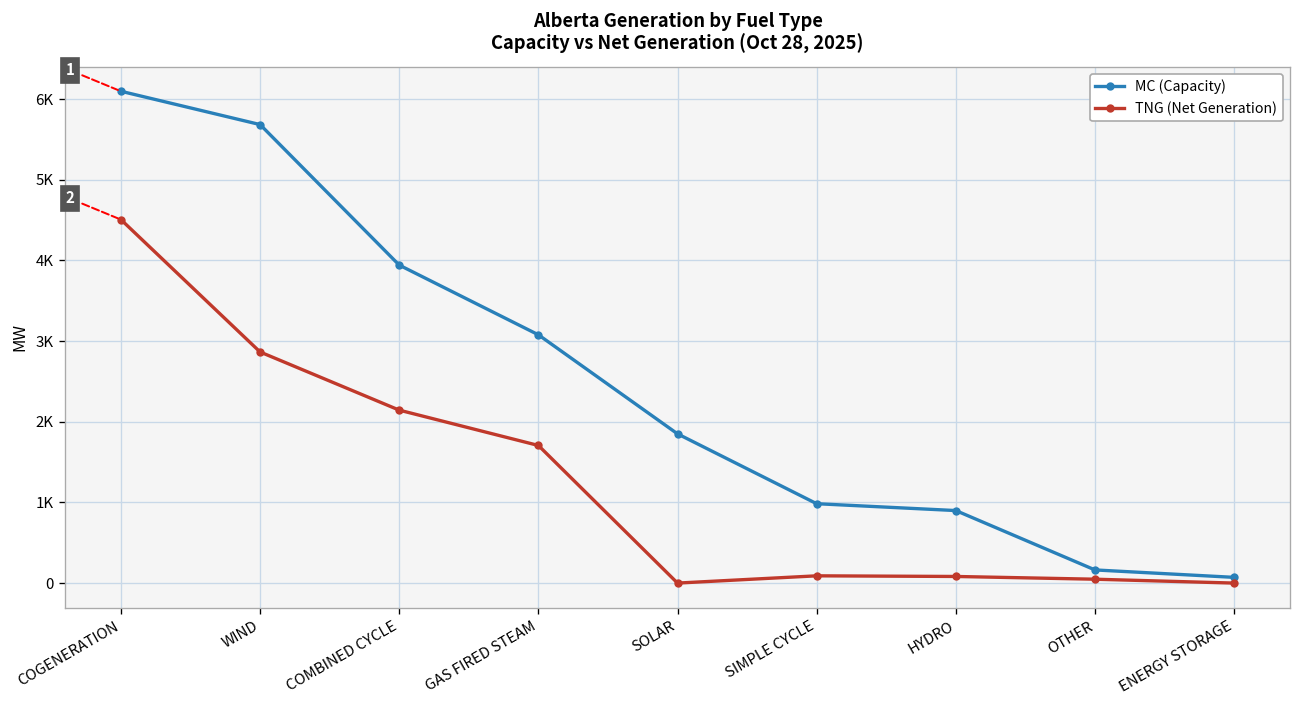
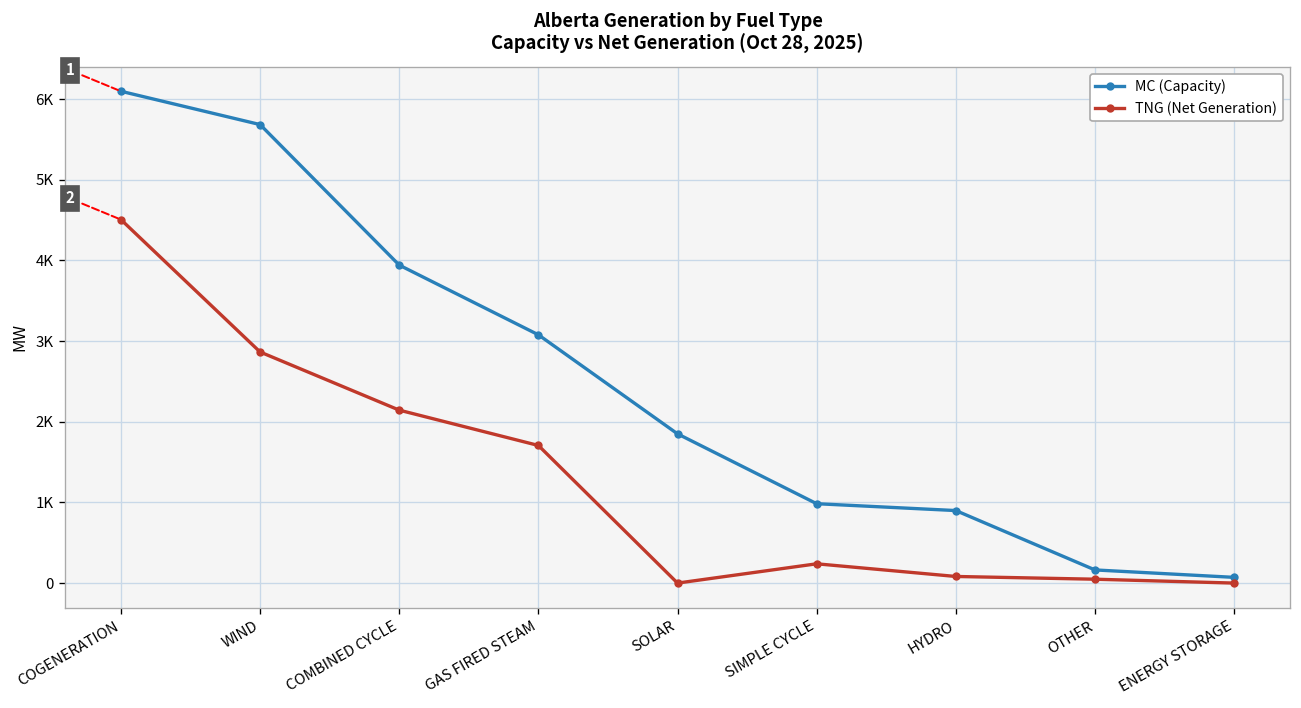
  {
    "MC (Capacity)": {
      "COGENERATION": 6100,
      "WIND": 5700,
      "COMBINED CYCLE": 3900,
      "GAS FIRED STEAM": 3100,
      "SOLAR": 1900,
      "SIMPLE CYCLE": 1000,
      "HYDRO": 900,
      "OTHER": 200,
      "ENERGY STORAGE": 100
    },
    "TNG (Net Generation)": {
      "COGENERATION": 4500,
      "WIND": 2900,
      "COMBINED CYCLE": 2100,
      "GAS FIRED STEAM": 1700,
      "SOLAR": 0,
-     "SIMPLE CYCLE": 100,
+     "SIMPLE CYCLE": 200,
      "HYDRO": 100,
      "OTHER": 0,
      "ENERGY STORAGE": 0
    }
  }
